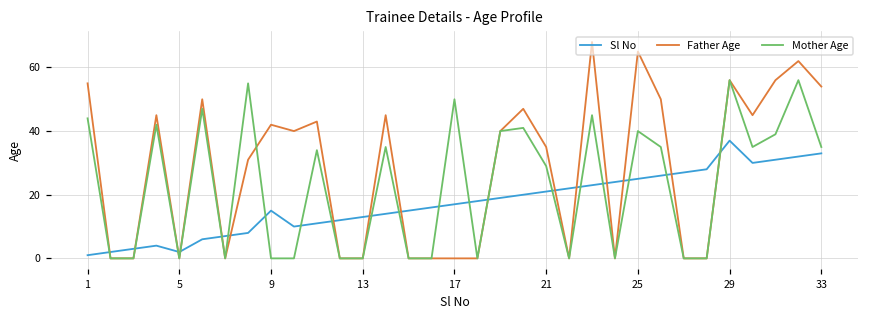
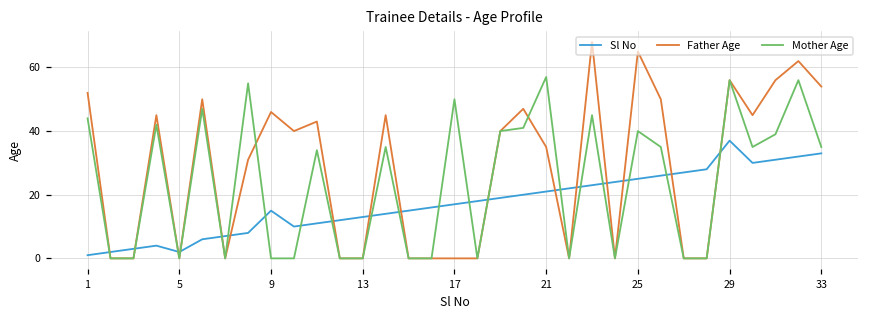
  {
    "Sl No": {
      "1": 1,
      "5": 2,
      "9": 15,
      "13": 13,
      "17": 17,
      "21": 21,
      "25": 25,
      "29": 37,
      "33": 33
    },
    "Father Age": {
-     "1": 55,
-     "9": 42,
+     "1": 52,
+     "9": 46,
      "17": 0,
      "21": 35,
      "33": 54
    },
    "Mother Age": {
      "1": 44,
      "9": 0,
      "17": 50,
-     "21": 29,
+     "21": 57,
      "25": 40,
      "33": 35
    }
  }
